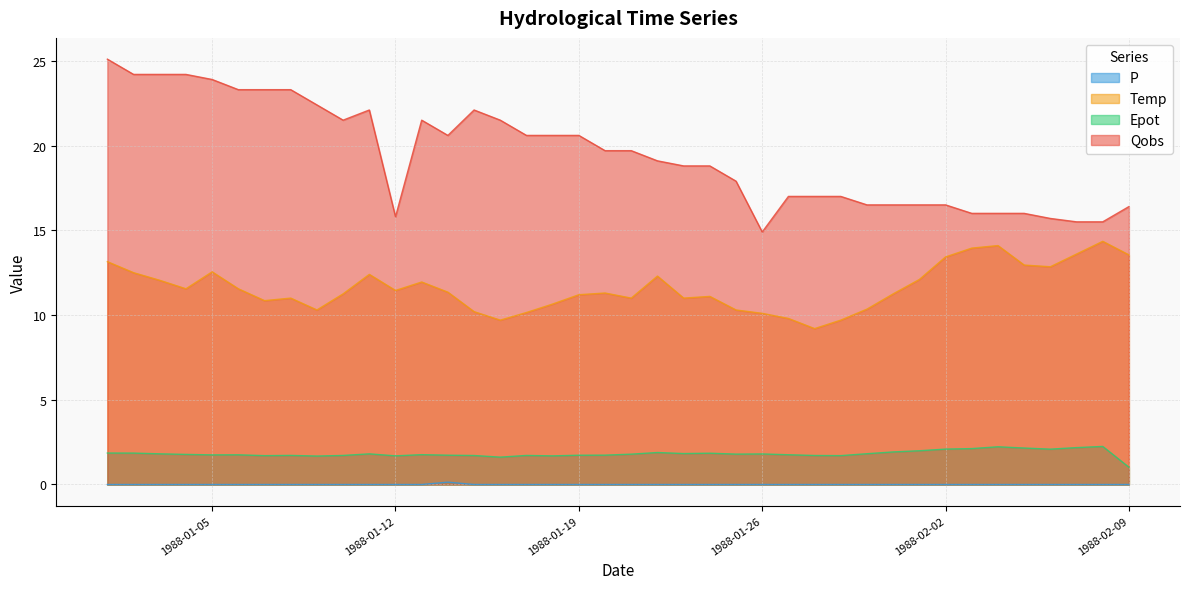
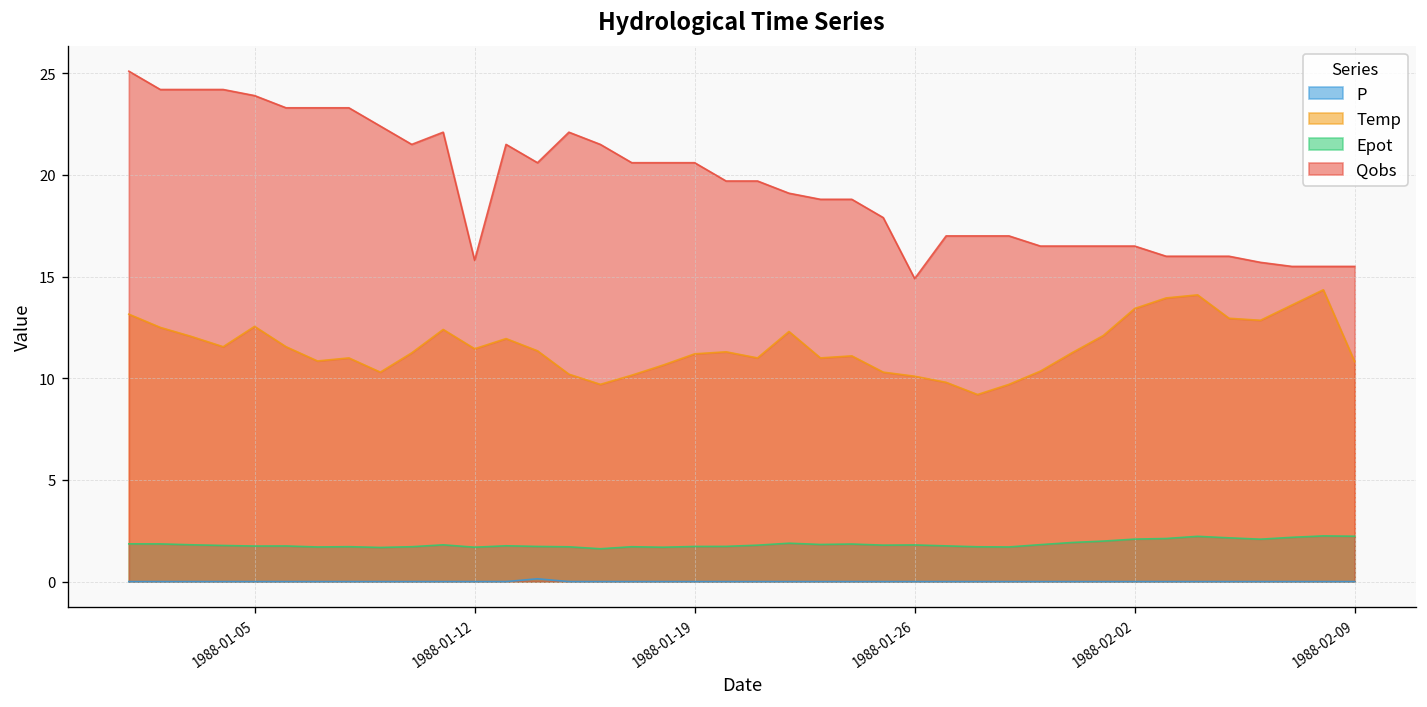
  {
    "P": {
      "1988-01-05": 0.0,
      "1988-01-12": 0.0,
      "1988-01-19": 0.0,
      "1988-01-26": 0.0,
      "1988-02-02": 0.0,
      "1988-02-09": 0.0
    },
    "Temp": {
      "1988-01-05": 12.6,
      "1988-01-12": 11.5,
      "1988-01-19": 11.2,
      "1988-01-26": 10.1,
      "1988-02-02": 13.4,
-     "1988-02-09": 13.6
+     "1988-02-09": 10.8
    },
    "Epot": {
      "1988-01-05": 1.7,
      "1988-01-12": 1.7,
      "1988-01-19": 1.7,
      "1988-01-26": 1.8,
      "1988-02-02": 2.1,
-     "1988-02-09": 1.0
+     "1988-02-09": 2.2
    },
    "Qobs": {
      "1988-01-05": 23.9,
      "1988-01-12": 15.8,
      "1988-01-19": 20.6,
      "1988-01-26": 14.9,
      "1988-02-02": 16.5,
-     "1988-02-09": 16.4
+     "1988-02-09": 15.5
    }
  }
